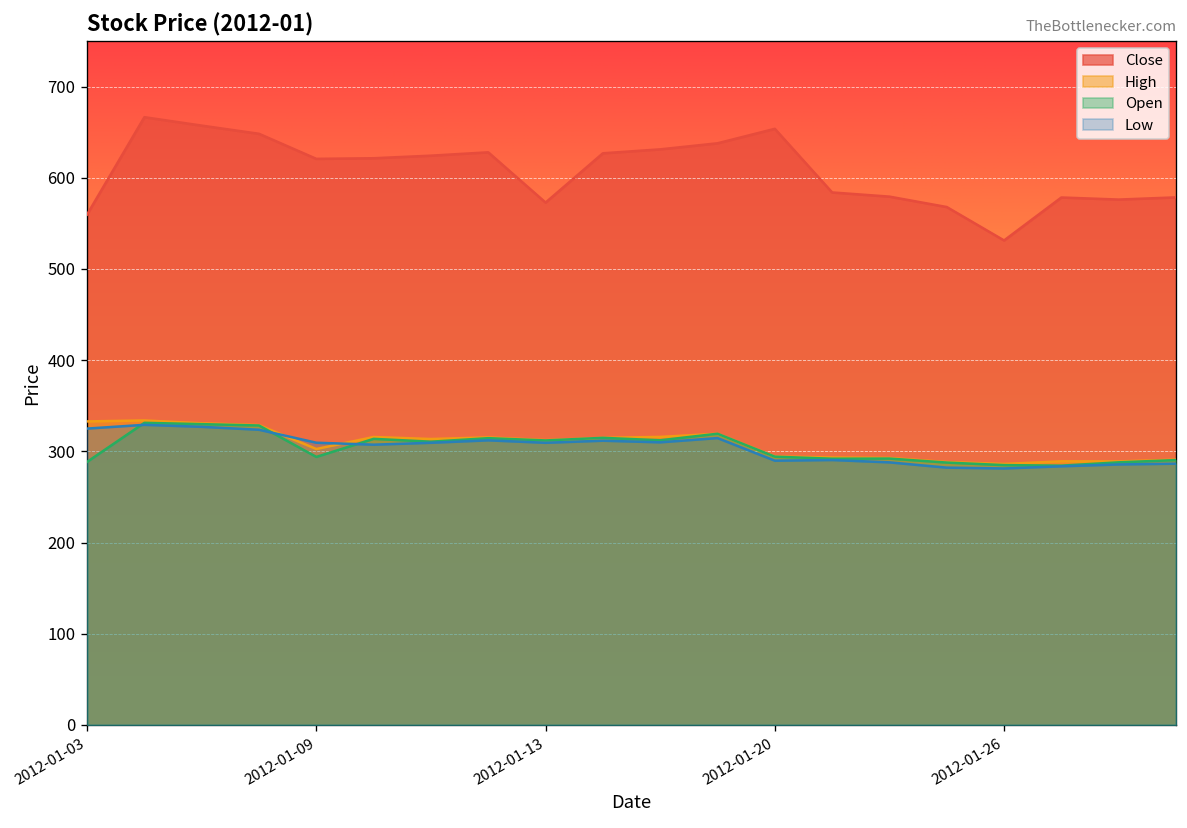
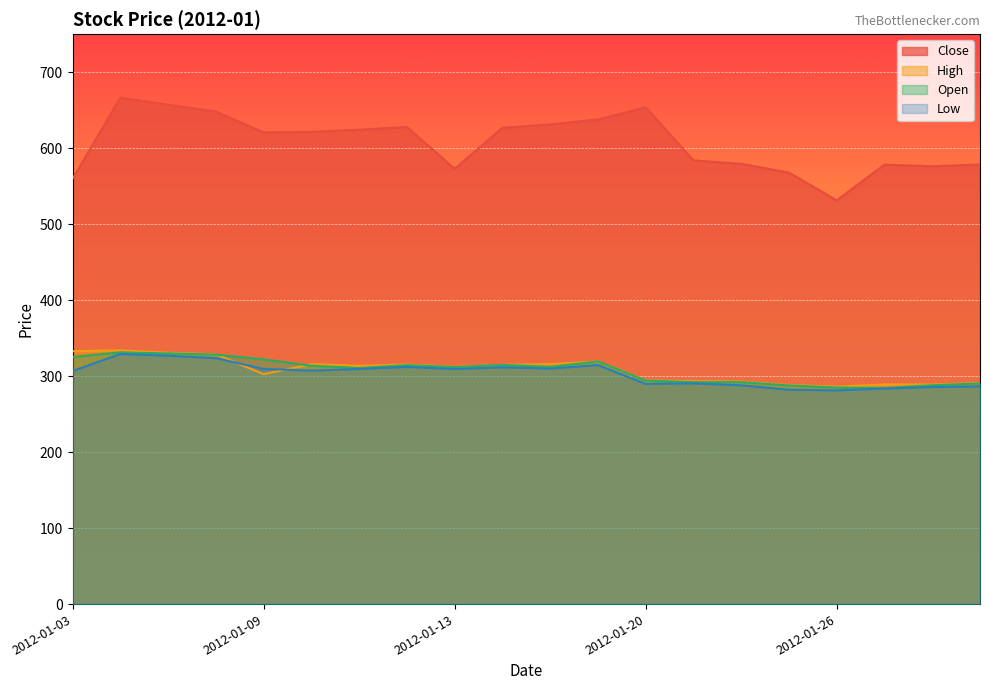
  {
    "Close": {
      "2012-01-03": 560,
      "2012-01-09": 620,
      "2012-01-13": 570,
      "2012-01-20": 650,
      "2012-01-26": 530
    },
    "High": {
      "2012-01-03": 330,
      "2012-01-09": 300
    },
    "Open": {
-     "2012-01-03": 290,
-     "2012-01-09": 290
+     "2012-01-03": 330,
+     "2012-01-09": 320
    },
    "Low": {
-     "2012-01-03": 320,
+     "2012-01-03": 310,
      "2012-01-09": 310,
      "2012-01-20": 290,
      "2012-01-26": 280
    }
  }
